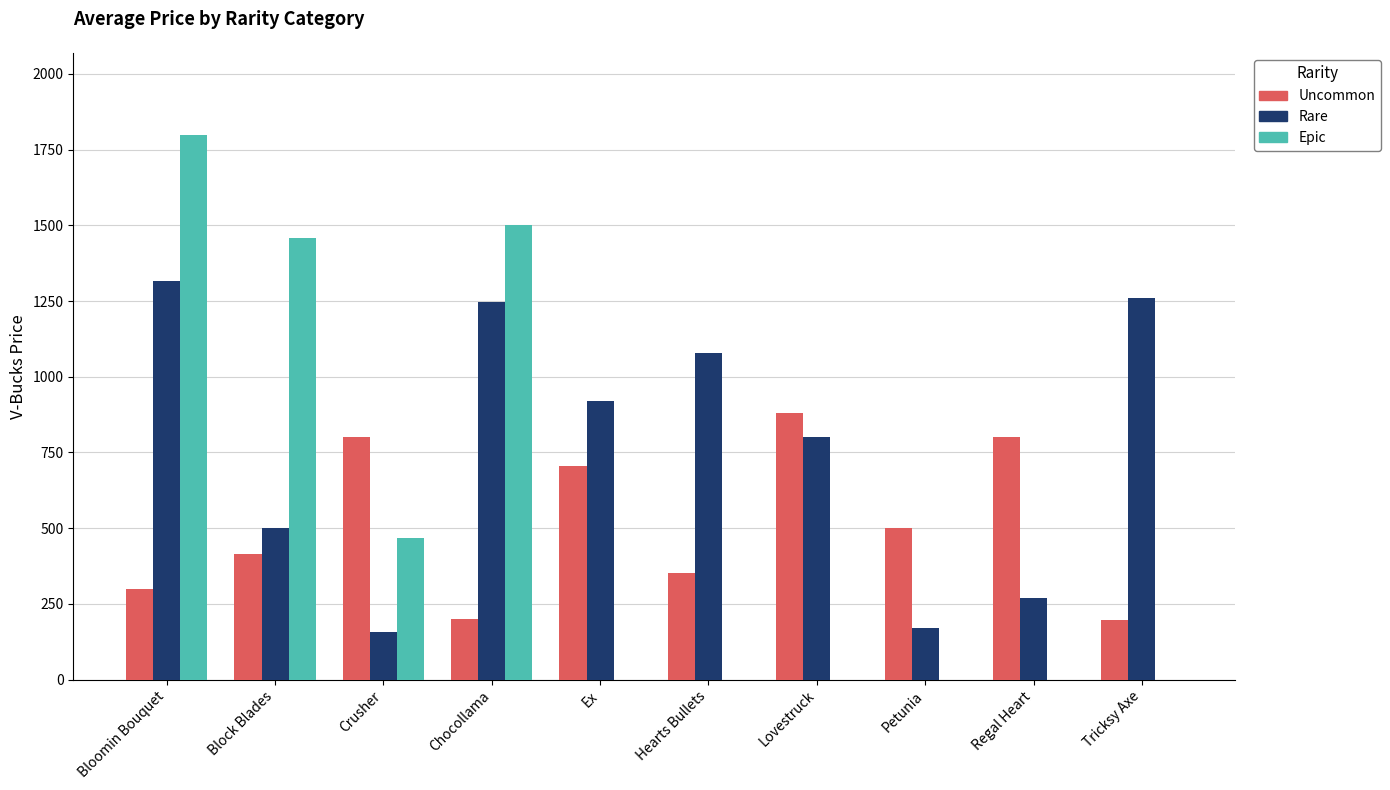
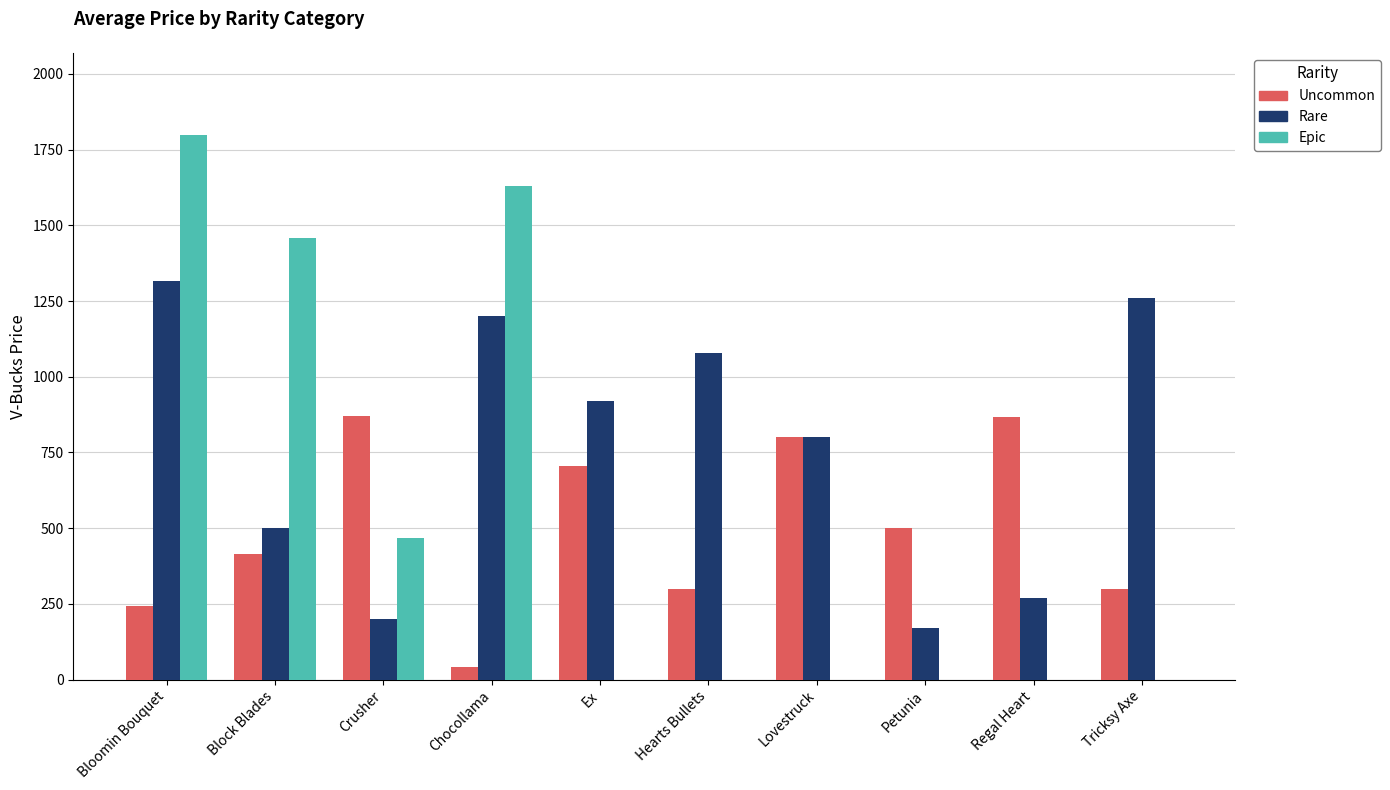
  {
    "Uncommon": {
-     "Bloomin Bouquet": 300,
+     "Bloomin Bouquet": 240,
      "Block Blades": 420,
-     "Crusher": 800,
-     "Chocollama": 200,
+     "Crusher": 870,
+     "Chocollama": 40,
      "Ex": 710,
-     "Hearts Bullets": 350,
-     "Lovestruck": 880,
+     "Hearts Bullets": 300,
+     "Lovestruck": 800,
      "Petunia": 500,
-     "Regal Heart": 800,
-     "Tricksy Axe": 200
+     "Regal Heart": 870,
+     "Tricksy Axe": 300
    },
    "Rare": {
      "Bloomin Bouquet": 1320,
      "Block Blades": 500,
-     "Crusher": 160,
-     "Chocollama": 1250,
+     "Crusher": 200,
+     "Chocollama": 1200,
      "Ex": 920,
      "Hearts Bullets": 1080,
      "Lovestruck": 800,
      "Petunia": 170,
      "Regal Heart": 270,
      "Tricksy Axe": 1260
    },
    "Epic": {
      "Bloomin Bouquet": 1800,
      "Block Blades": 1460,
      "Crusher": 470,
-     "Chocollama": 1500,
+     "Chocollama": 1630,
      "Ex": 0,
      "Hearts Bullets": 0,
      "Lovestruck": 0,
      "Petunia": 0,
      "Regal Heart": 0,
      "Tricksy Axe": 0
    }
  }
